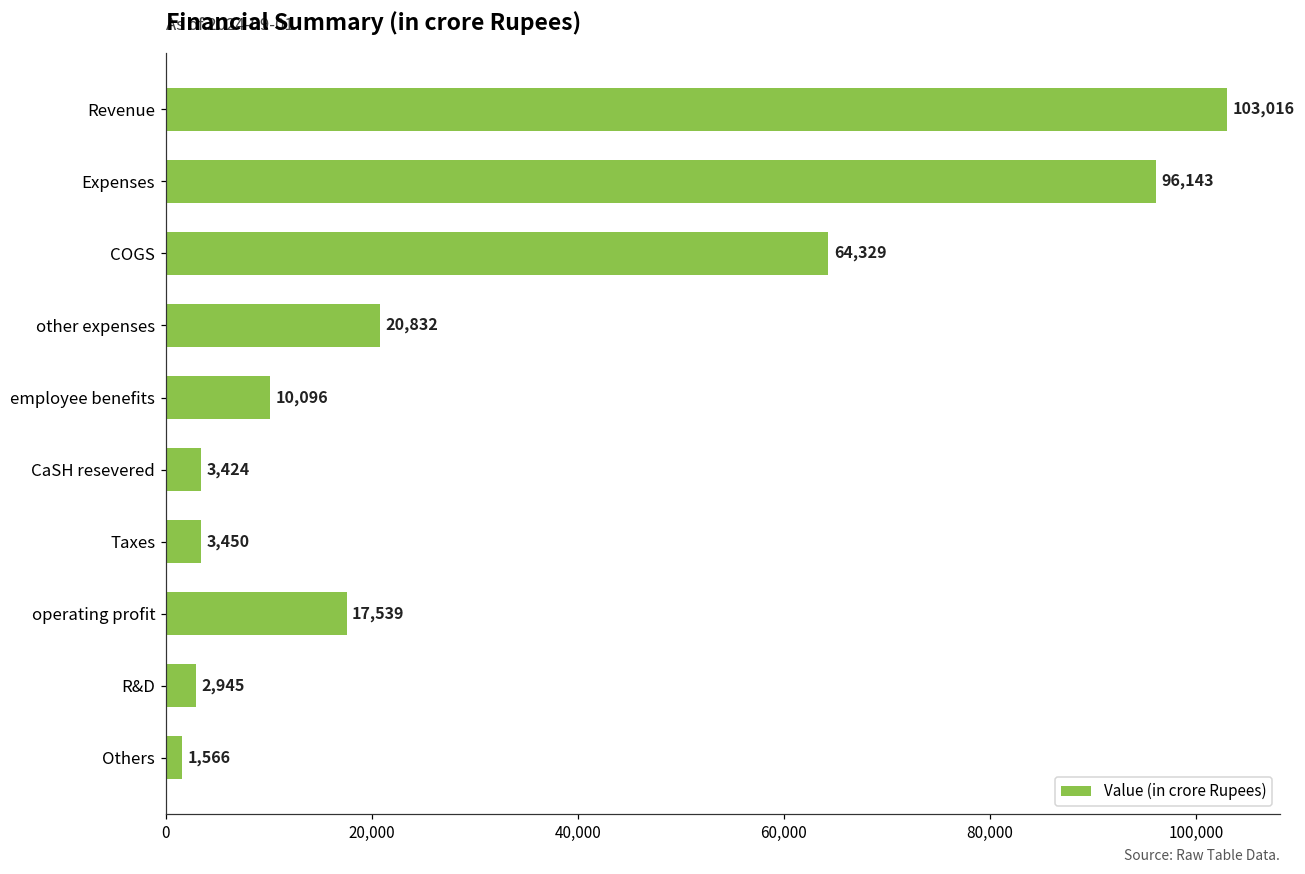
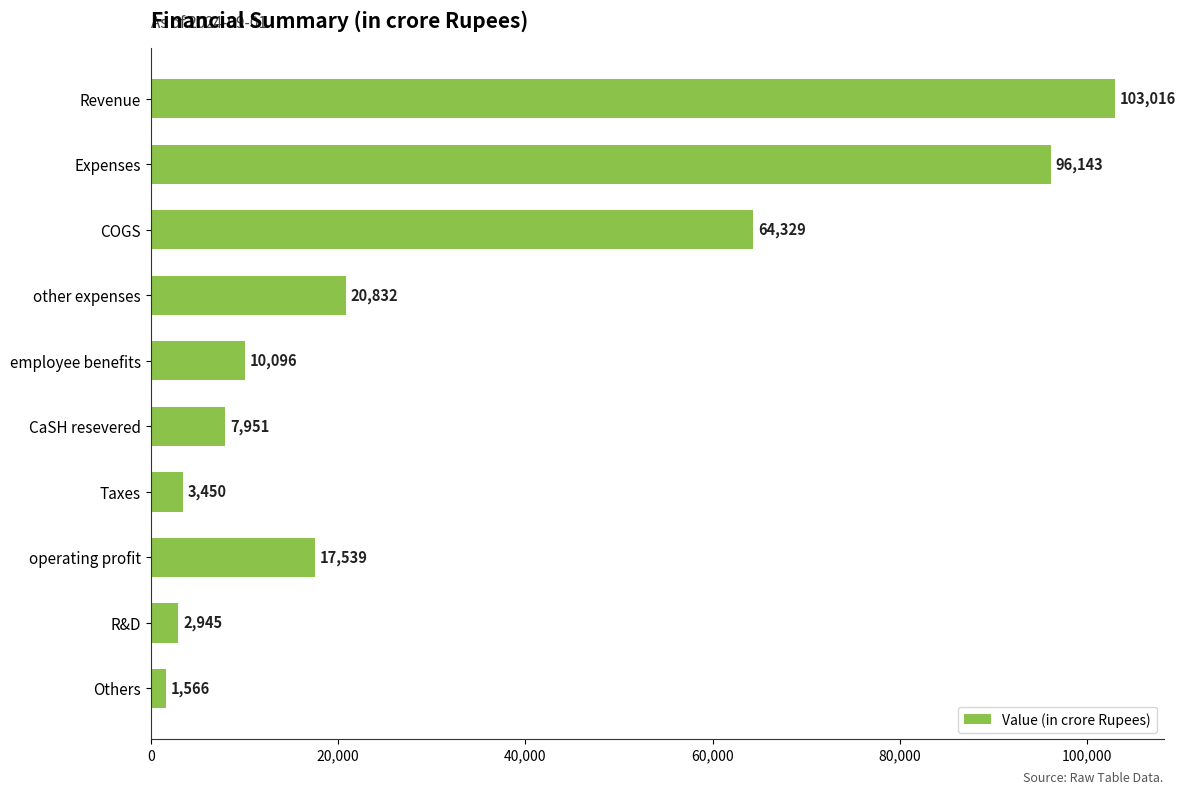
  {
    "Revenue": "103,016",
    "Expenses": "96,143",
    "COGS": "64,329",
    "other expenses": "20,832",
    "employee benefits": "10,096",
-   "CaSH resevered": "3,424",
+   "CaSH resevered": "7,951",
    "Taxes": "3,450",
    "operating profit": "17,539",
    "R&D": "2,945",
    "Others": "1,566"
  }
